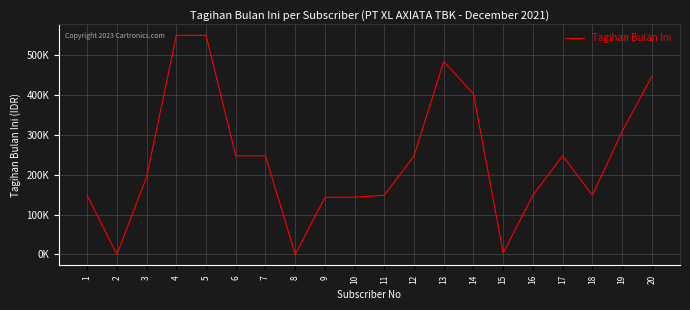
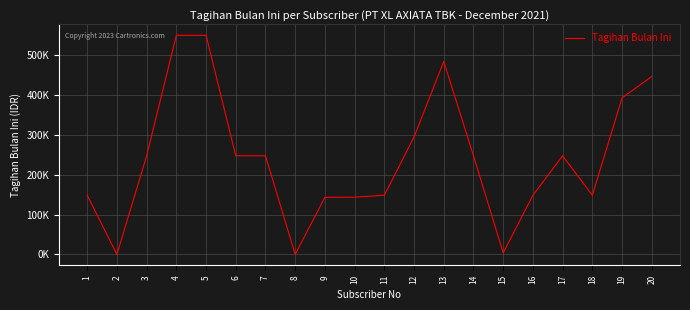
  {
    "1": 150000,
    "2": 0,
-   "3": 190000,
+   "3": 250000,
    "5": 550000,
    "6": 250000,
    "7": 250000,
    "8": 0,
    "9": 140000,
    "10": 140000,
    "11": 150000,
-   "12": 250000,
+   "12": 290000,
    "13": 480000,
-   "14": 400000,
+   "14": 250000,
    "15": 0,
    "16": 150000,
    "17": 250000,
    "18": 150000,
-   "19": 310000,
+   "19": 390000,
    "20": 450000
  }
